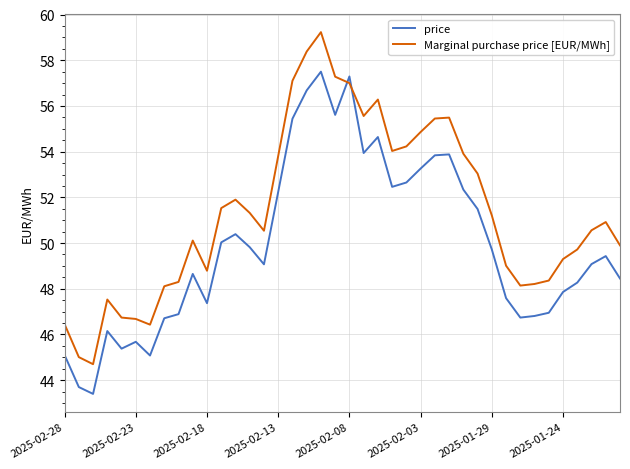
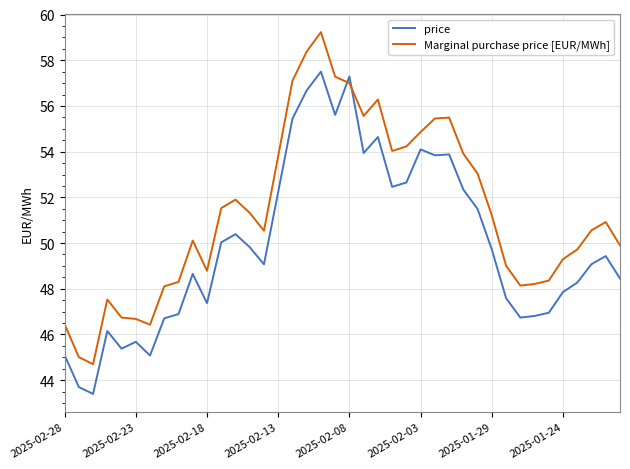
  {
    "price": {
      "2025-02-28": 45.1,
      "2025-02-23": 45.7,
      "2025-02-18": 47.4,
      "2025-02-13": 52.2,
      "2025-02-08": 57.3,
-     "2025-02-03": 53.3,
+     "2025-02-03": 54.1,
      "2025-01-29": 49.7,
      "2025-01-24": 47.9
    },
    "Marginal purchase price [EUR/MWh]": {
      "2025-02-28": 46.5,
      "2025-02-23": 46.7,
      "2025-02-18": 48.8,
      "2025-02-13": 53.8,
      "2025-02-08": 57.0,
      "2025-02-03": 54.9,
      "2025-01-29": 51.2,
      "2025-01-24": 49.3
    }
  }
